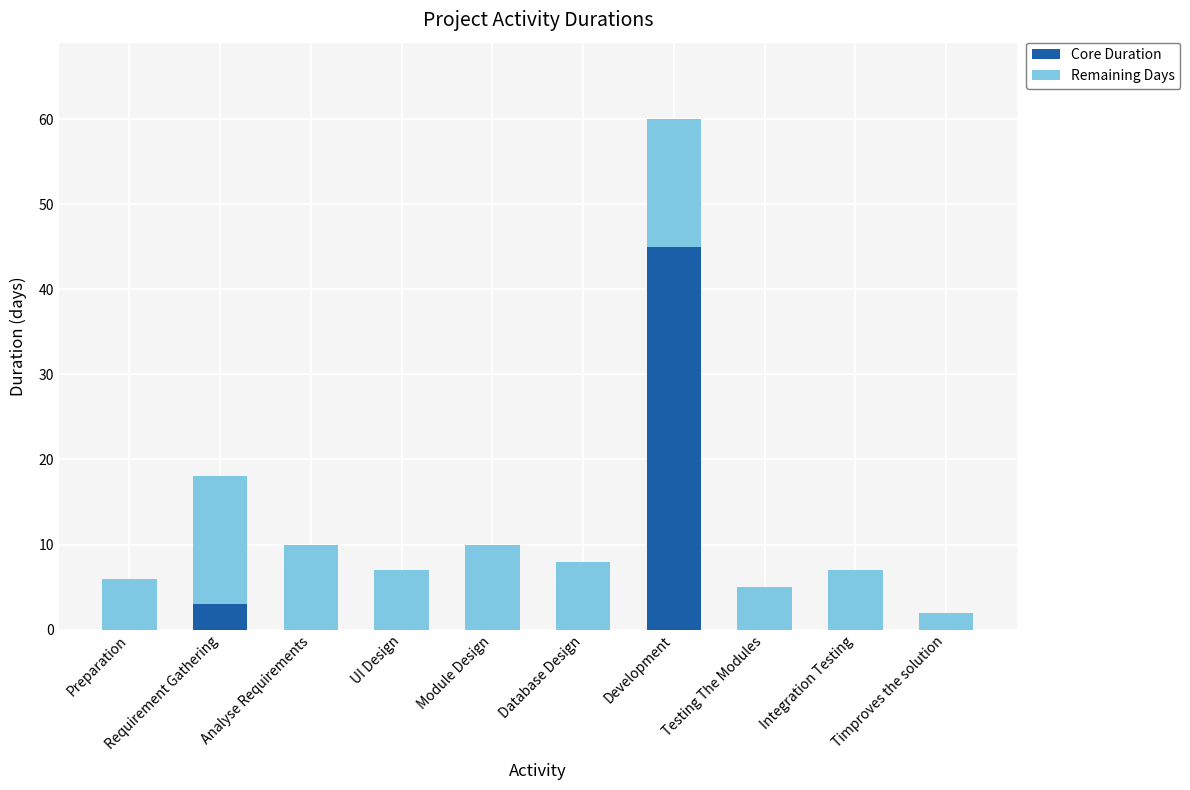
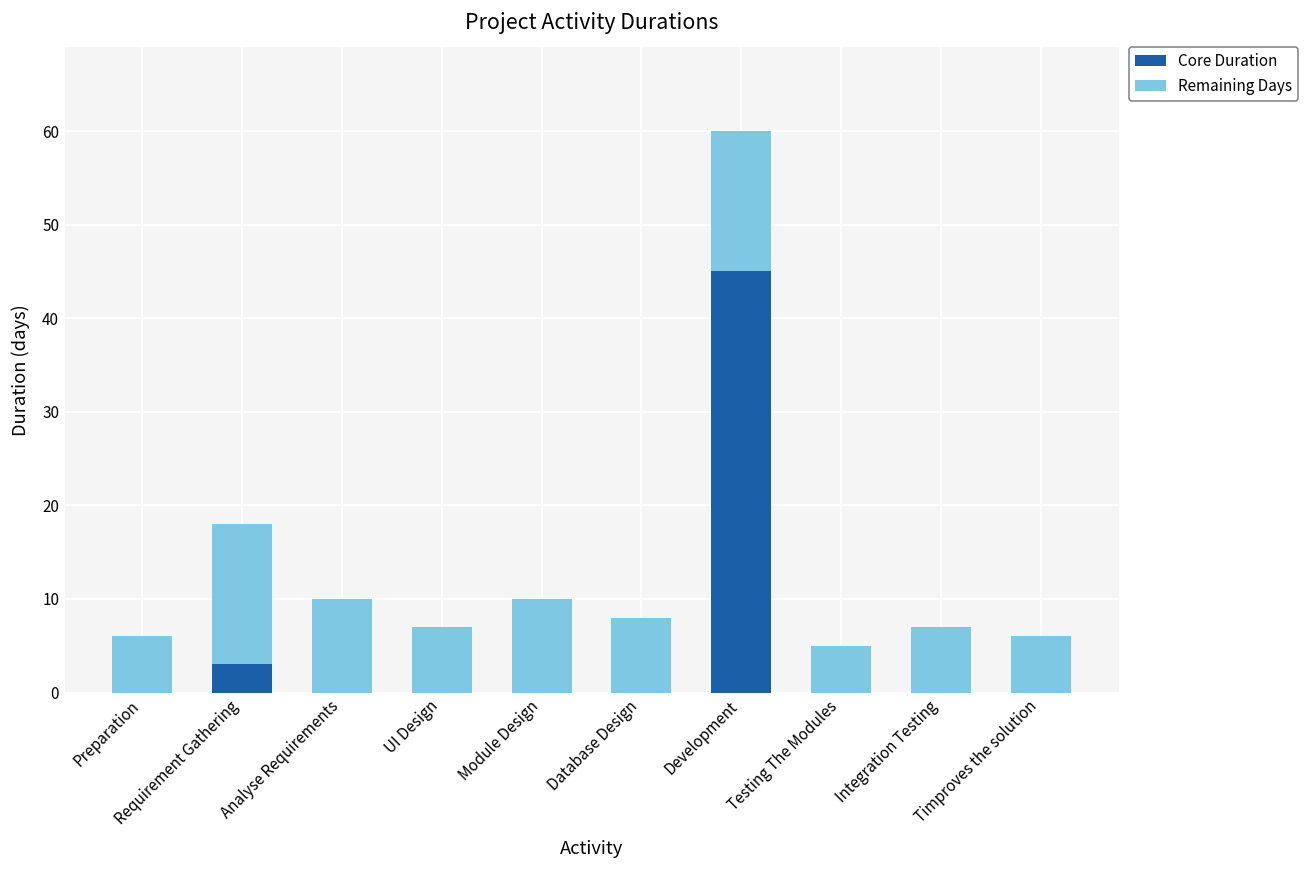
  {
    "Core Duration": {
      "Preparation": 0,
      "Requirement Gathering": 3,
      "Analyse Requirements": 0,
      "UI Design": 0,
      "Module Design": 0,
      "Database Design": 0,
      "Development": 45,
      "Testing The Modules": 0,
      "Integration Testing": 0,
      "Timproves the solution": 0
    },
    "Remaining Days": {
-     "Timproves the solution": 2
+     "Timproves the solution": 6
    }
  }
